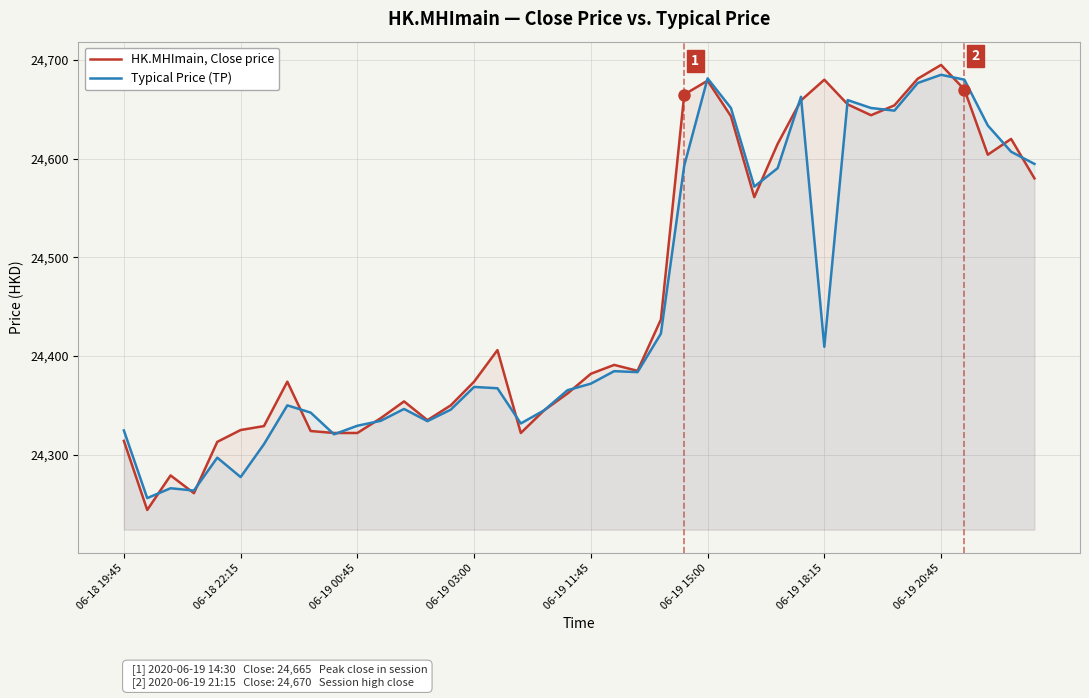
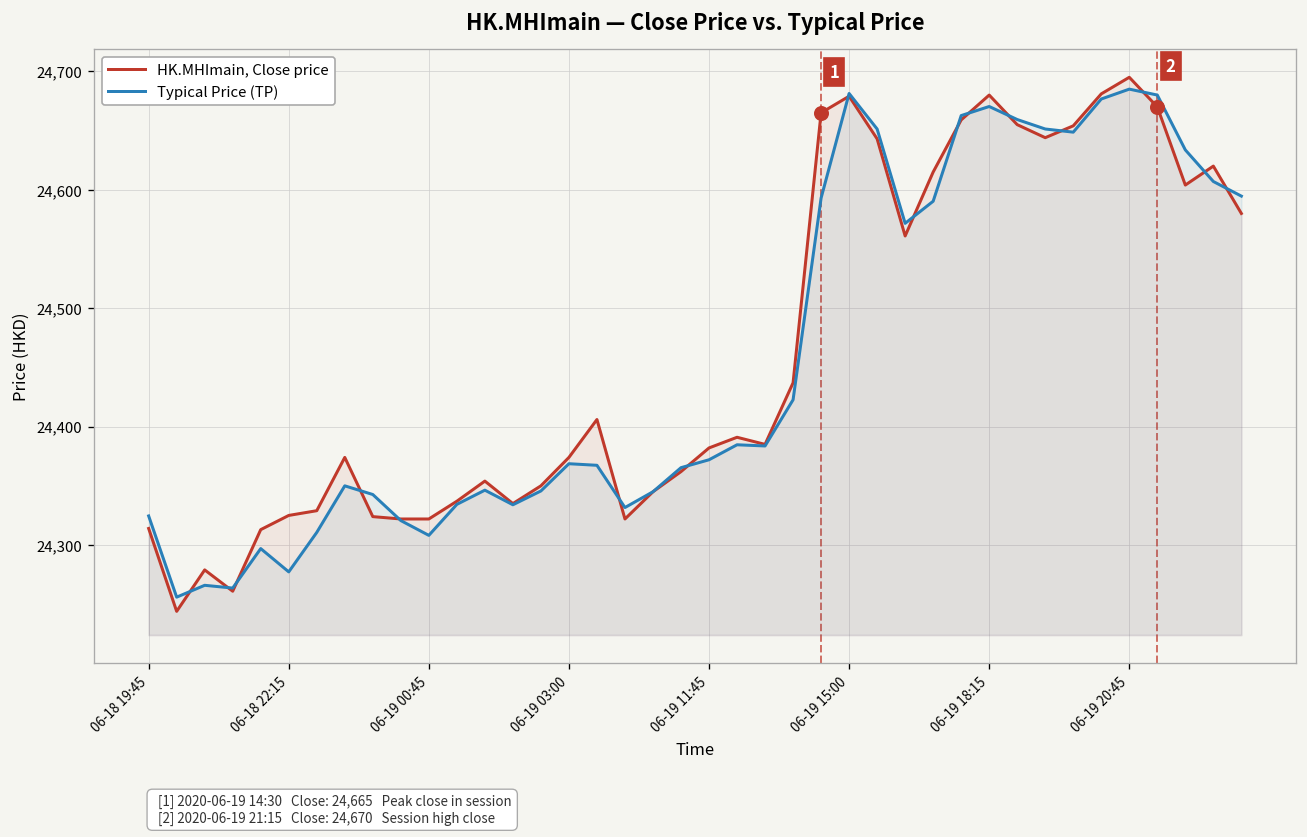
  {
    "Typical Price (TP)": {
      "06-18 19:45": "24,320",
      "06-18 22:15": "24,280",
-     "06-19 00:45": "24,330",
+     "06-19 00:45": "24,310",
      "06-19 03:00": "24,370",
      "06-19 11:45": "24,370",
-     "06-19 18:15": "24,410",
+     "06-19 18:15": "24,670",
      "06-19 20:45": "24,690"
    }
  }
